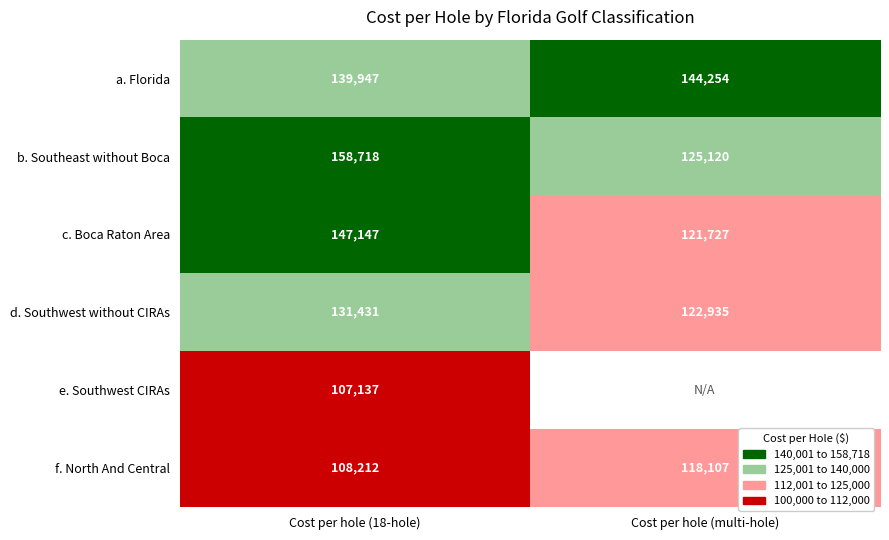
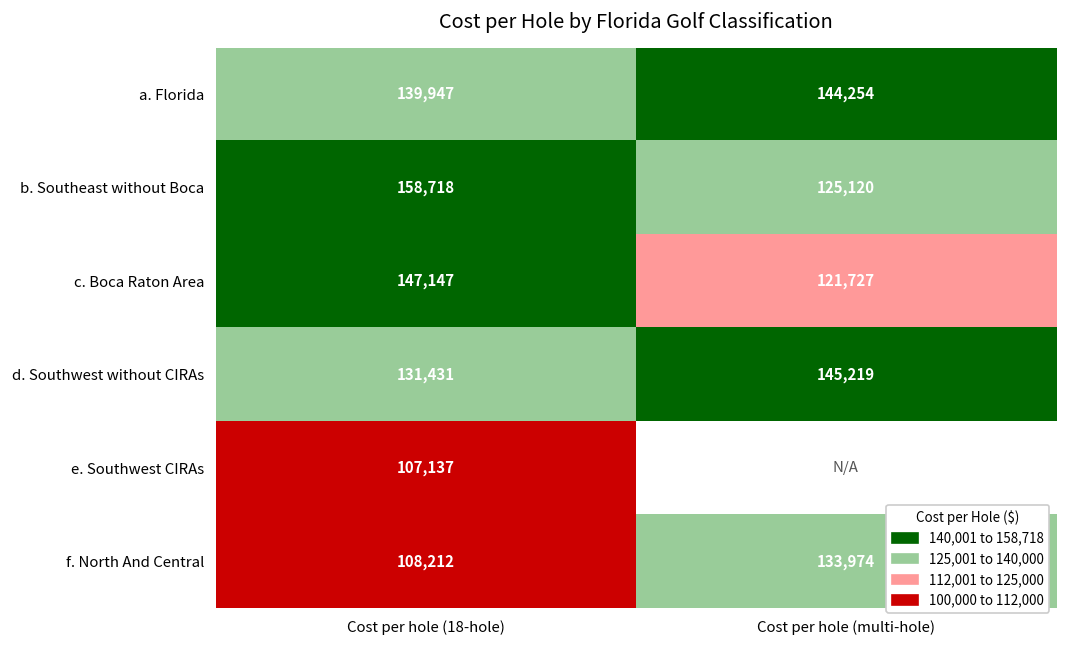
  {
    "a. Florida": {
      "Cost per hole (18-hole)": "139,947",
      "Cost per hole (multi-hole)": "144,254"
    },
    "b. Southeast without Boca": {
      "Cost per hole (18-hole)": "158,718",
      "Cost per hole (multi-hole)": "125,120"
    },
    "c. Boca Raton Area": {
      "Cost per hole (18-hole)": "147,147",
      "Cost per hole (multi-hole)": "121,727"
    },
    "d. Southwest without CIRAs": {
      "Cost per hole (18-hole)": "131,431",
-     "Cost per hole (multi-hole)": "122,935"
+     "Cost per hole (multi-hole)": "145,219"
    },
    "e. Southwest CIRAs": {
      "Cost per hole (18-hole)": "107,137"
    },
    "f. North And Central": {
      "Cost per hole (18-hole)": "108,212",
-     "Cost per hole (multi-hole)": "118,107"
+     "Cost per hole (multi-hole)": "133,974"
    }
  }
